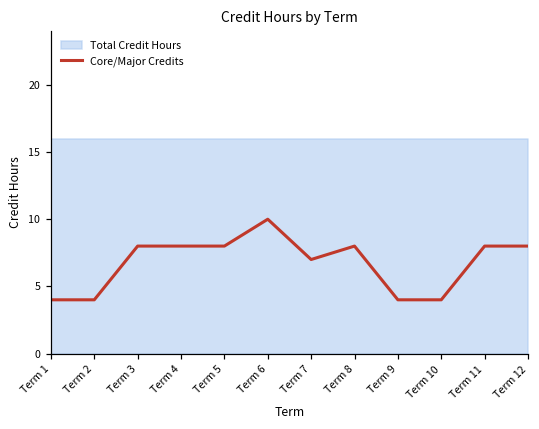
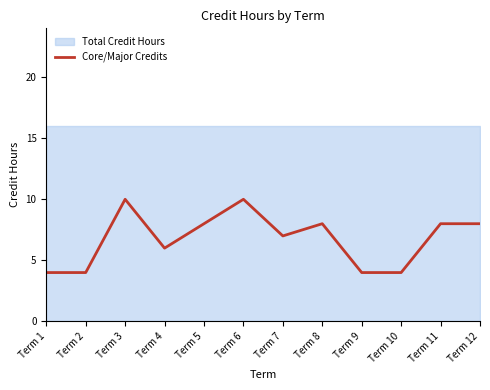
  {
    "Core/Major Credits": {
      "Term 1": 4,
      "Term 2": 4,
-     "Term 3": 8,
-     "Term 4": 8,
+     "Term 3": 10,
+     "Term 4": 6,
      "Term 5": 8,
      "Term 6": 10,
      "Term 7": 7,
      "Term 8": 8,
      "Term 9": 4,
      "Term 10": 4,
      "Term 11": 8,
      "Term 12": 8
    },
    "Total Credit Hours": {
      "Term 1": 16,
      "Term 2": 16,
      "Term 3": 16,
      "Term 4": 16,
      "Term 5": 16,
      "Term 6": 16,
      "Term 7": 16,
      "Term 8": 16,
      "Term 9": 16,
      "Term 10": 16,
      "Term 11": 16,
      "Term 12": 16
    }
  }
